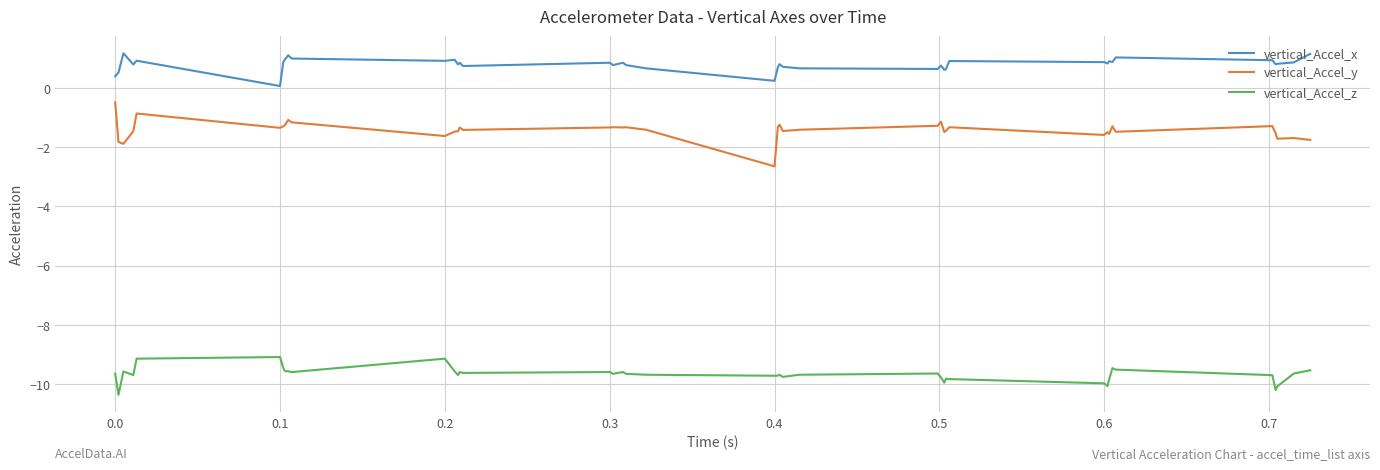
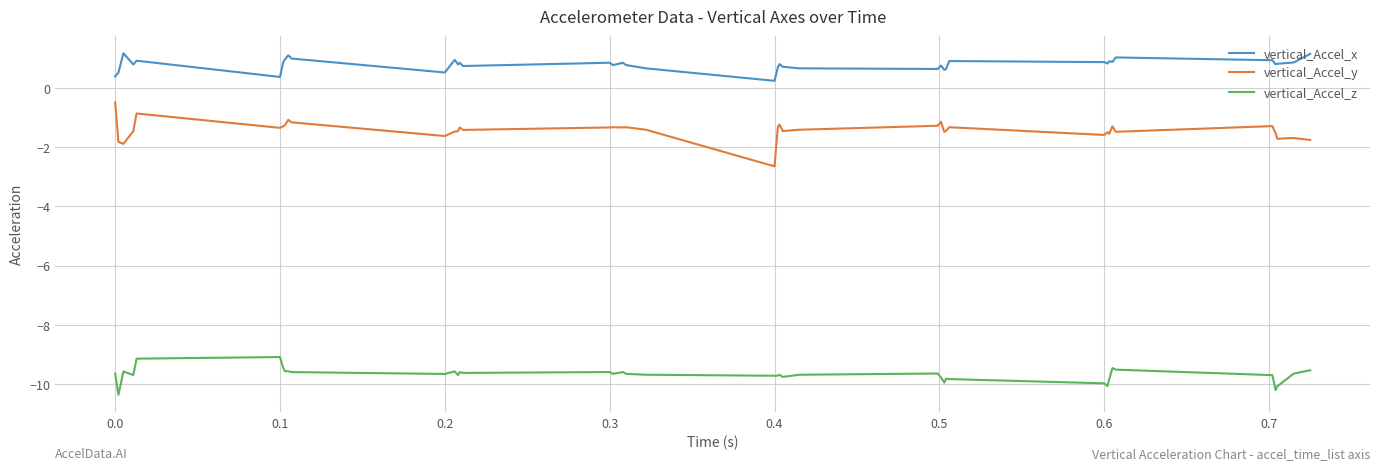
  {
    "vertical_Accel_x": {
      "0.0": 0.4,
-     "0.1": 0.1,
-     "0.2": 0.9,
+     "0.1": 0.4,
+     "0.2": 0.5,
      "0.3": 0.8,
      "0.4": 0.2,
      "0.6": 0.9
    },
    "vertical_Accel_y": {
      "0.0": -0.5,
      "0.1": -1.3,
      "0.2": -1.6,
      "0.3": -1.3,
      "0.4": -2.6,
      "0.6": -1.6
    },
    "vertical_Accel_z": {
      "0.0": -9.6,
      "0.1": -9.1,
-     "0.2": -9.1,
+     "0.2": -9.7,
      "0.3": -9.6,
      "0.4": -9.7,
      "0.6": -10.0
    }
  }
